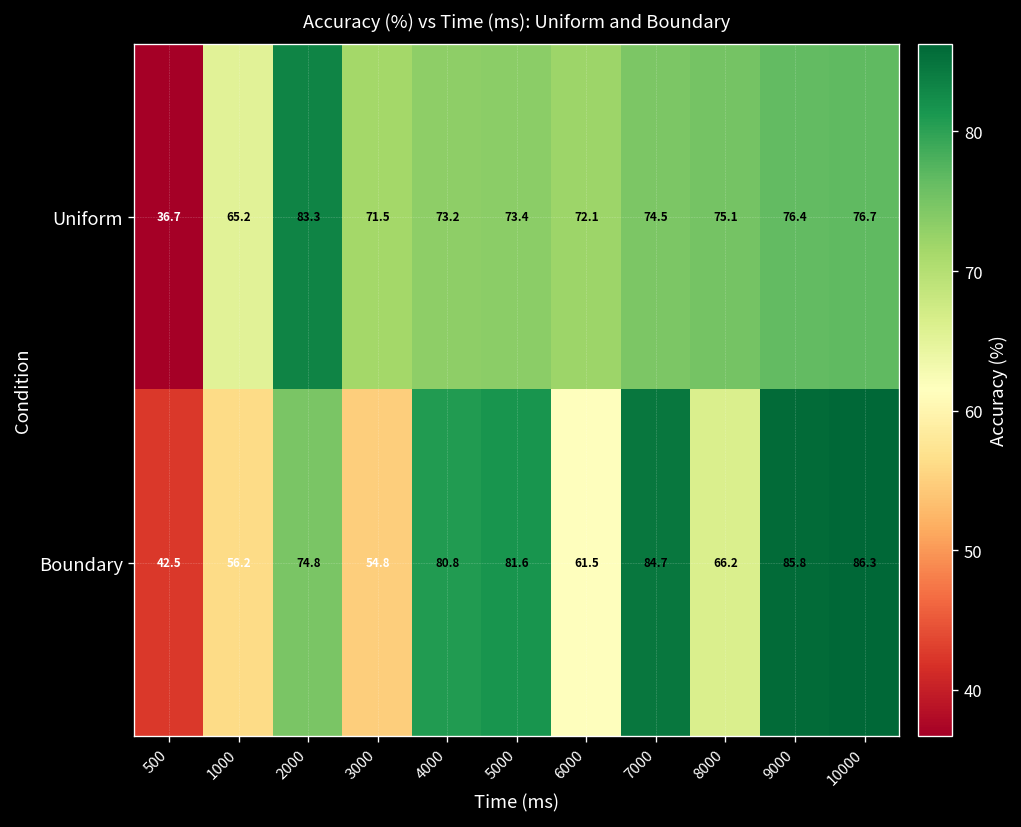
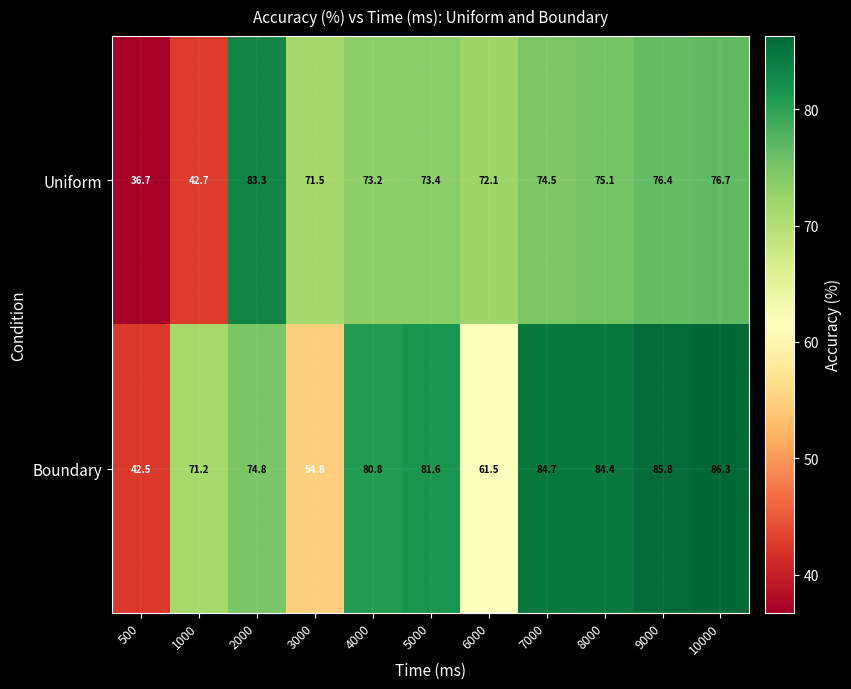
  {
    "Uniform": {
      "500": 36.7,
-     "1000": 65.2,
+     "1000": 42.7,
      "2000": 83.3,
      "3000": 71.5,
      "4000": 73.2,
      "5000": 73.4,
      "6000": 72.1,
      "7000": 74.5,
      "8000": 75.1,
      "9000": 76.4,
      "10000": 76.7
    },
    "Boundary": {
      "500": 42.5,
-     "1000": 56.2,
+     "1000": 71.2,
      "2000": 74.8,
      "3000": 54.8,
      "4000": 80.8,
      "5000": 81.6,
      "6000": 61.5,
      "7000": 84.7,
-     "8000": 66.2,
+     "8000": 84.4,
      "9000": 85.8,
      "10000": 86.3
    }
  }
